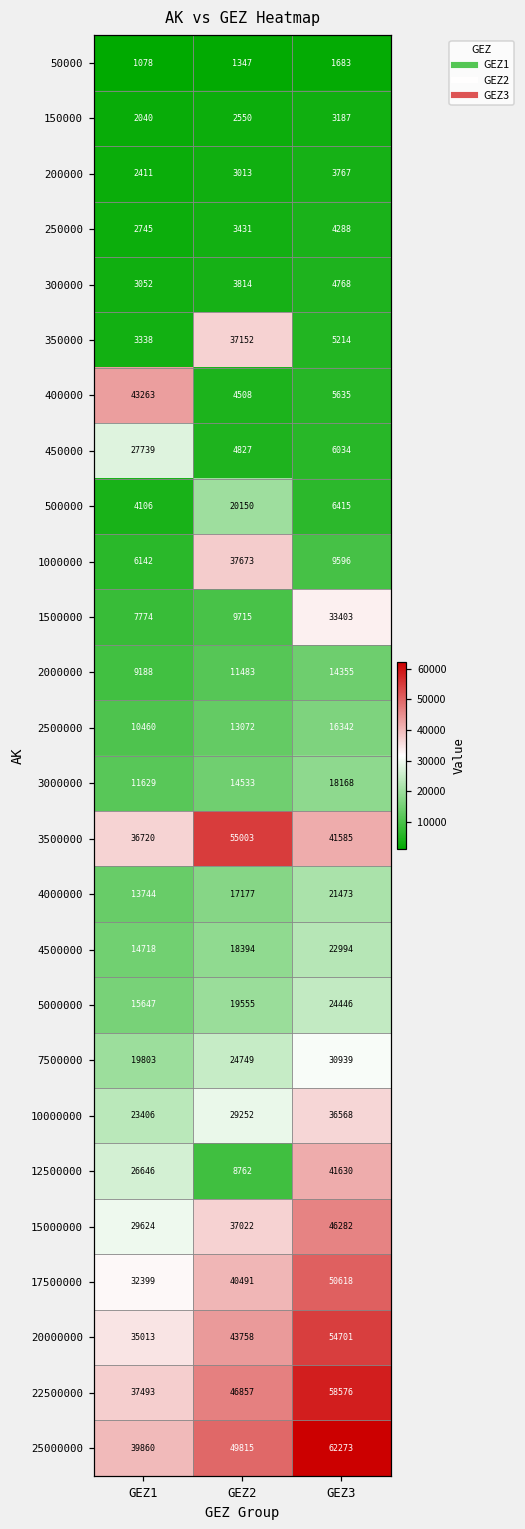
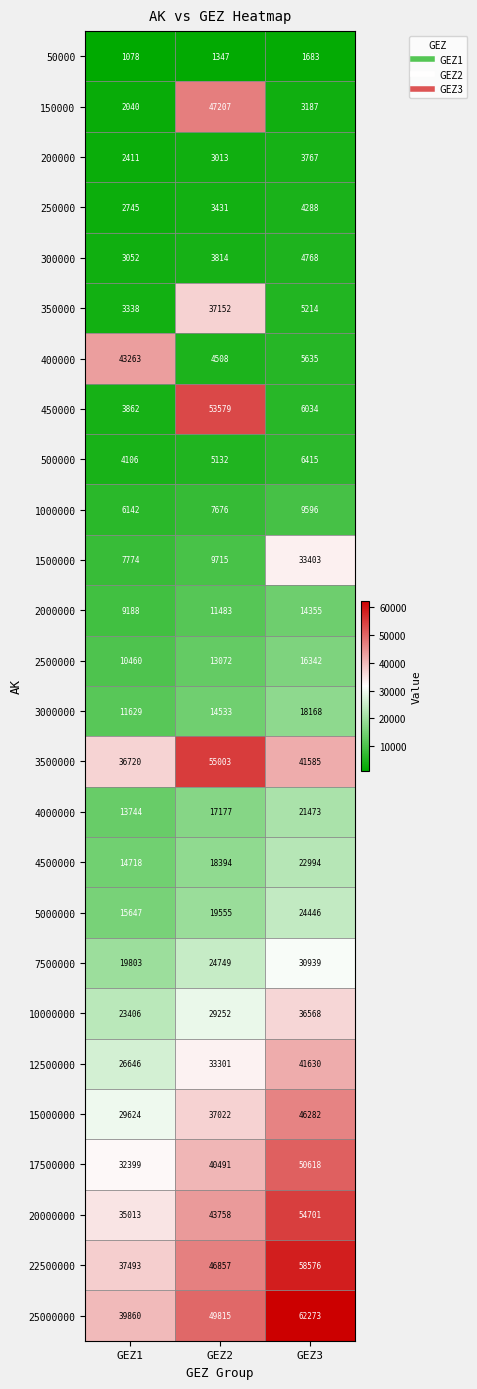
  {
    "50000": {
      "GEZ1": 1078,
      "GEZ2": 1347,
      "GEZ3": 1683
    },
    "150000": {
      "GEZ1": 2040,
-     "GEZ2": 2550,
+     "GEZ2": 47207,
      "GEZ3": 3187
    },
    "200000": {
      "GEZ1": 2411,
      "GEZ2": 3013,
      "GEZ3": 3767
    },
    "250000": {
      "GEZ1": 2745,
      "GEZ2": 3431,
      "GEZ3": 4288
    },
    "300000": {
      "GEZ1": 3052,
      "GEZ2": 3814,
      "GEZ3": 4768
    },
    "350000": {
      "GEZ1": 3338,
      "GEZ2": 37152,
      "GEZ3": 5214
    },
    "400000": {
      "GEZ1": 43263,
      "GEZ2": 4508,
      "GEZ3": 5635
    },
    "450000": {
-     "GEZ1": 27739,
-     "GEZ2": 4827,
+     "GEZ1": 3862,
+     "GEZ2": 53579,
      "GEZ3": 6034
    },
    "500000": {
      "GEZ1": 4106,
-     "GEZ2": 20150,
+     "GEZ2": 5132,
      "GEZ3": 6415
    },
    "1000000": {
      "GEZ1": 6142,
-     "GEZ2": 37673,
+     "GEZ2": 7676,
      "GEZ3": 9596
    },
    "1500000": {
      "GEZ1": 7774,
      "GEZ2": 9715,
      "GEZ3": 33403
    },
    "2000000": {
      "GEZ1": 9188,
      "GEZ2": 11483,
      "GEZ3": 14355
    },
    "2500000": {
      "GEZ1": 10460,
      "GEZ2": 13072,
      "GEZ3": 16342
    },
    "3000000": {
      "GEZ1": 11629,
      "GEZ2": 14533,
      "GEZ3": 18168
    },
    "3500000": {
      "GEZ1": 36720,
      "GEZ2": 55003,
      "GEZ3": 41585
    },
    "4000000": {
      "GEZ1": 13744,
      "GEZ2": 17177,
      "GEZ3": 21473
    },
    "4500000": {
      "GEZ1": 14718,
      "GEZ2": 18394,
      "GEZ3": 22994
    },
    "5000000": {
      "GEZ1": 15647,
      "GEZ2": 19555,
      "GEZ3": 24446
    },
    "7500000": {
      "GEZ1": 19803,
      "GEZ2": 24749,
      "GEZ3": 30939
    },
    "10000000": {
      "GEZ1": 23406,
      "GEZ2": 29252,
      "GEZ3": 36568
    },
    "12500000": {
      "GEZ1": 26646,
-     "GEZ2": 8762,
+     "GEZ2": 33301,
      "GEZ3": 41630
    },
    "15000000": {
      "GEZ1": 29624,
      "GEZ2": 37022,
      "GEZ3": 46282
    },
    "17500000": {
      "GEZ1": 32399,
      "GEZ2": 40491,
      "GEZ3": 50618
    },
    "20000000": {
      "GEZ1": 35013,
      "GEZ2": 43758,
      "GEZ3": 54701
    },
    "22500000": {
      "GEZ1": 37493,
      "GEZ2": 46857,
      "GEZ3": 58576
    },
    "25000000": {
      "GEZ1": 39860,
      "GEZ2": 49815,
      "GEZ3": 62273
    }
  }
